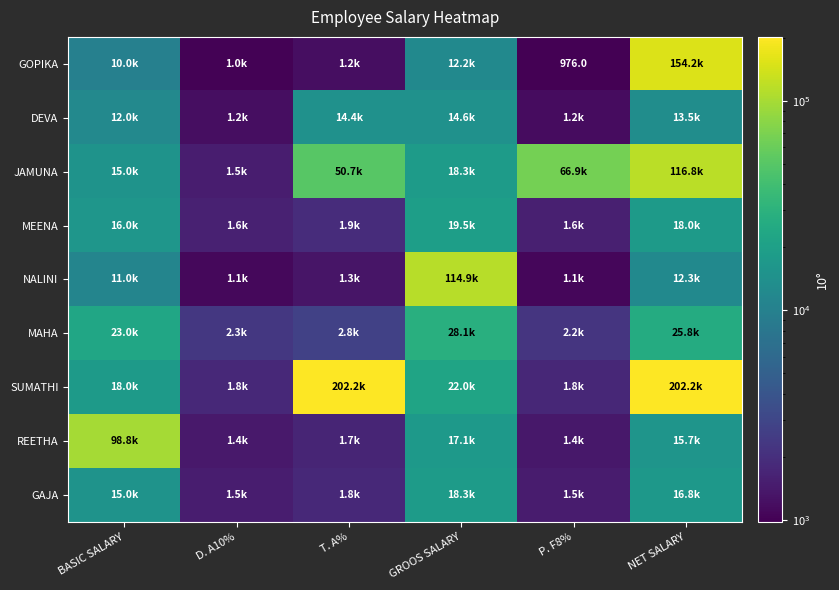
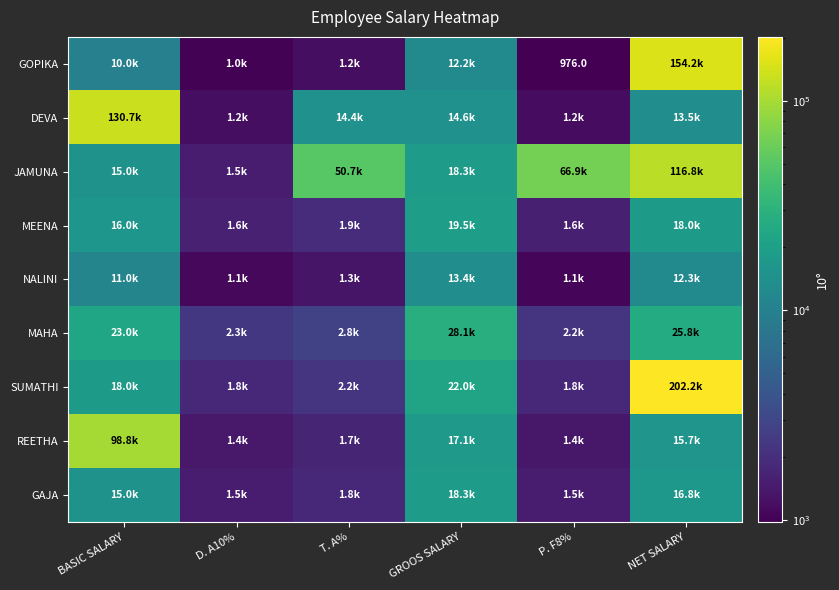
  {
    "GOPIKA": {
      "BASIC SALARY": "10.0k",
      "D. A10%": "1.0k",
      "T. A%": "1.2k",
      "GROOS SALARY": "12.2k",
      "P. F8%": "976.0",
      "NET SALARY": "154.2k"
    },
    "DEVA": {
-     "BASIC SALARY": "12.0k",
+     "BASIC SALARY": "130.7k",
      "D. A10%": "1.2k",
      "T. A%": "14.4k",
      "GROOS SALARY": "14.6k",
      "P. F8%": "1.2k",
      "NET SALARY": "13.5k"
    },
    "JAMUNA": {
      "BASIC SALARY": "15.0k",
      "D. A10%": "1.5k",
      "T. A%": "50.7k",
      "GROOS SALARY": "18.3k",
      "P. F8%": "66.9k",
      "NET SALARY": "116.8k"
    },
    "MEENA": {
      "BASIC SALARY": "16.0k",
      "D. A10%": "1.6k",
      "T. A%": "1.9k",
      "GROOS SALARY": "19.5k",
      "P. F8%": "1.6k",
      "NET SALARY": "18.0k"
    },
    "NALINI": {
      "BASIC SALARY": "11.0k",
      "D. A10%": "1.1k",
      "T. A%": "1.3k",
-     "GROOS SALARY": "114.9k",
+     "GROOS SALARY": "13.4k",
      "P. F8%": "1.1k",
      "NET SALARY": "12.3k"
    },
    "MAHA": {
      "BASIC SALARY": "23.0k",
      "D. A10%": "2.3k",
      "T. A%": "2.8k",
      "GROOS SALARY": "28.1k",
      "P. F8%": "2.2k",
      "NET SALARY": "25.8k"
    },
    "SUMATHI": {
      "BASIC SALARY": "18.0k",
      "D. A10%": "1.8k",
-     "T. A%": "202.2k",
+     "T. A%": "2.2k",
      "GROOS SALARY": "22.0k",
      "P. F8%": "1.8k",
      "NET SALARY": "202.2k"
    },
    "REETHA": {
      "BASIC SALARY": "98.8k",
      "D. A10%": "1.4k",
      "T. A%": "1.7k",
      "GROOS SALARY": "17.1k",
      "P. F8%": "1.4k",
      "NET SALARY": "15.7k"
    },
    "GAJA": {
      "BASIC SALARY": "15.0k",
      "D. A10%": "1.5k",
      "T. A%": "1.8k",
      "GROOS SALARY": "18.3k",
      "P. F8%": "1.5k",
      "NET SALARY": "16.8k"
    }
  }
